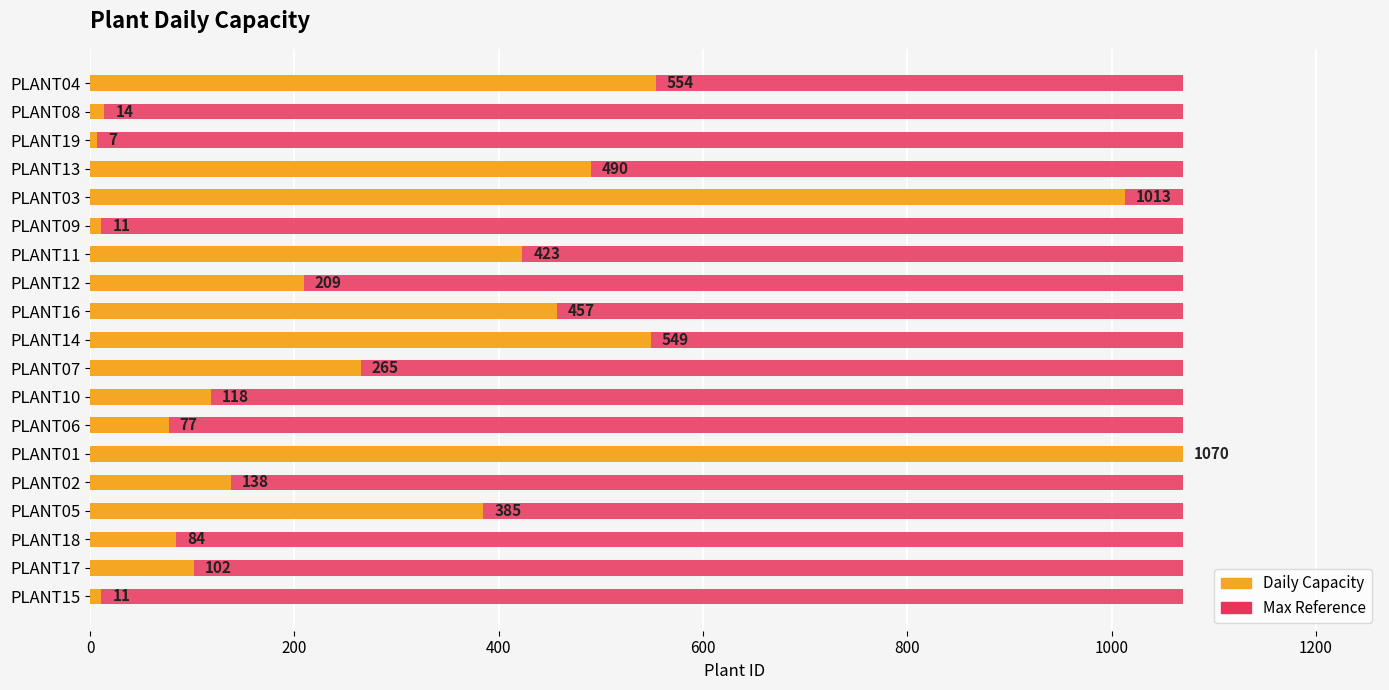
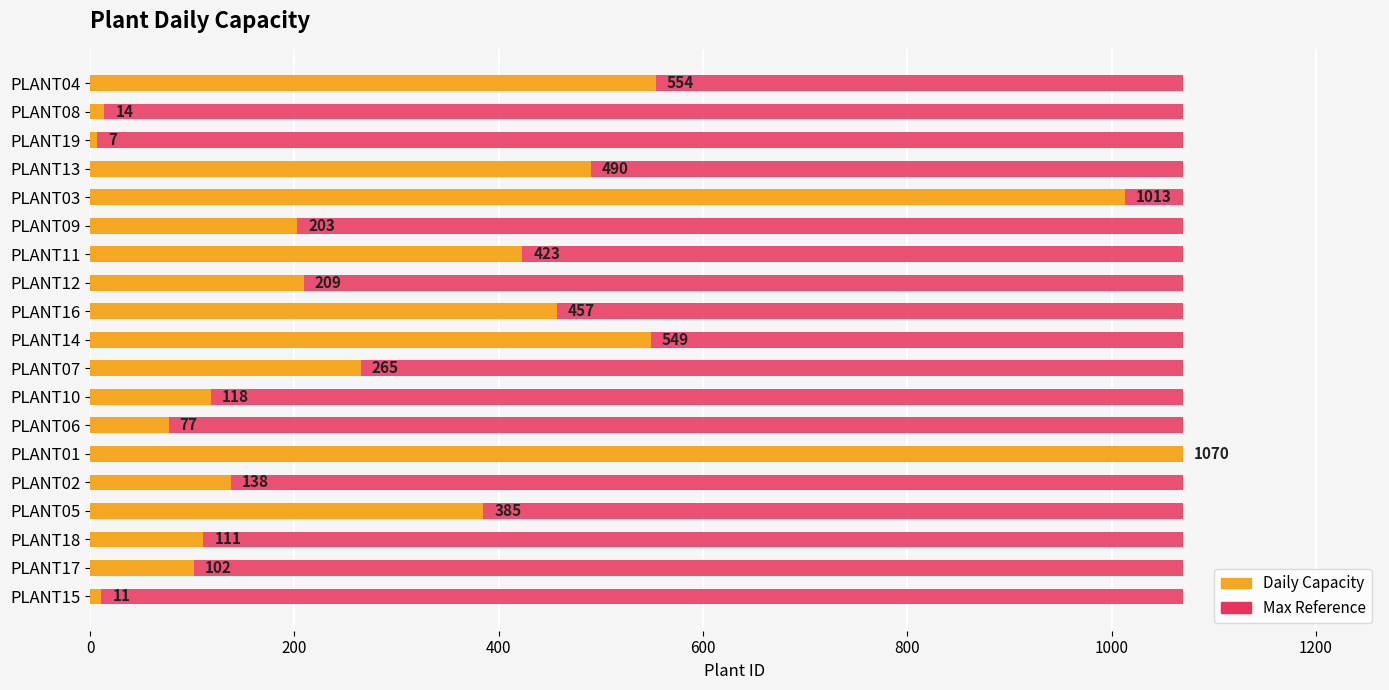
  {
    "Max Reference": {
      "PLANT01": 1070
    },
    "Daily Capacity": {
-     "PLANT09": 11,
+     "PLANT09": 203,
      "PLANT01": 1070,
-     "PLANT18": 84
+     "PLANT18": 111
    }
  }
